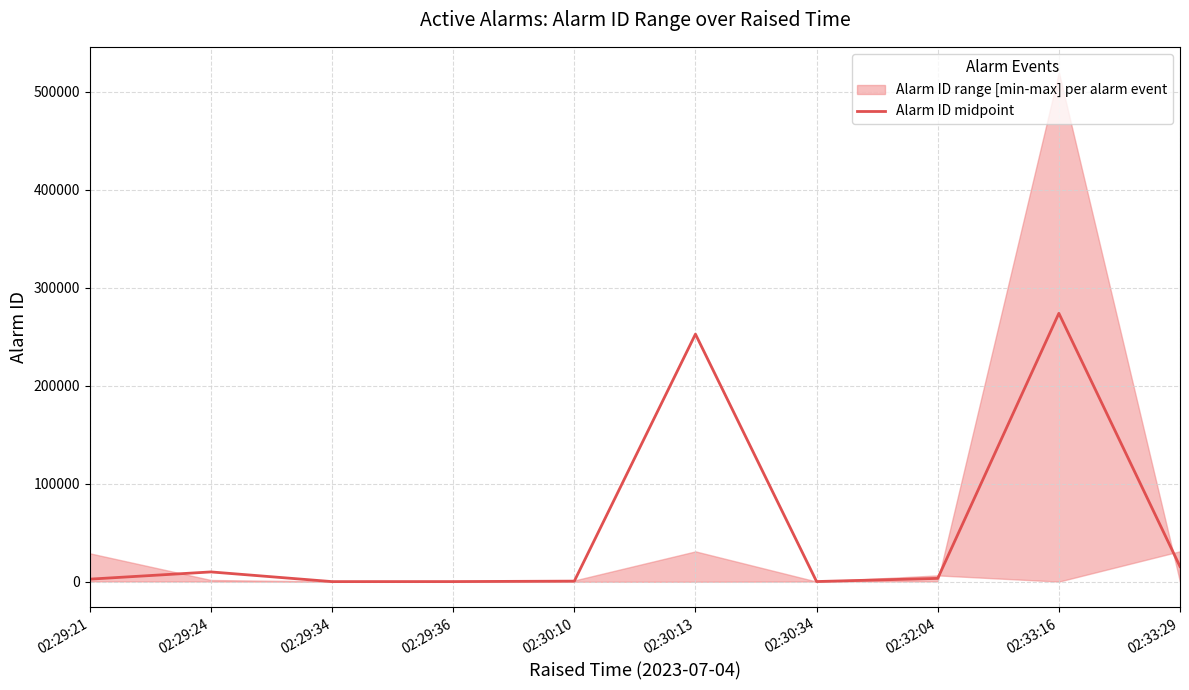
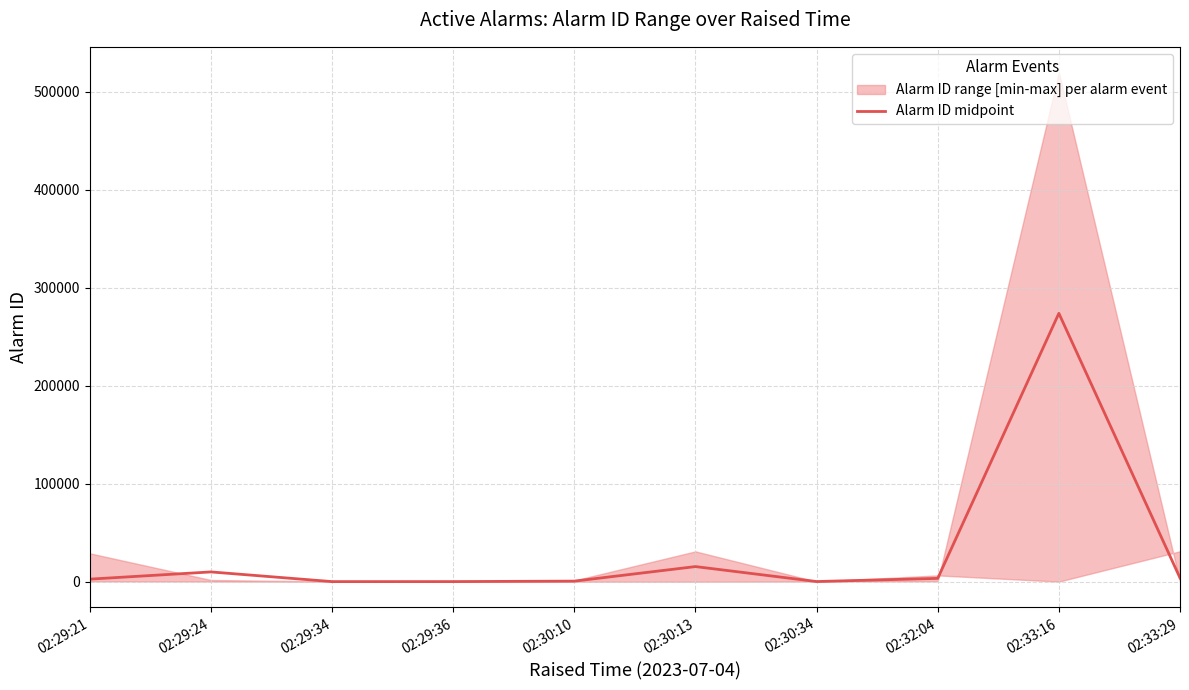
  {
    "Alarm ID midpoint": {
      "02:29:21": 0,
      "02:29:24": 10000,
-     "02:30:13": 250000,
+     "02:30:13": 20000,
      "02:32:04": 0,
      "02:33:16": 270000,
-     "02:33:29": 20000
+     "02:33:29": 0
    }
  }
